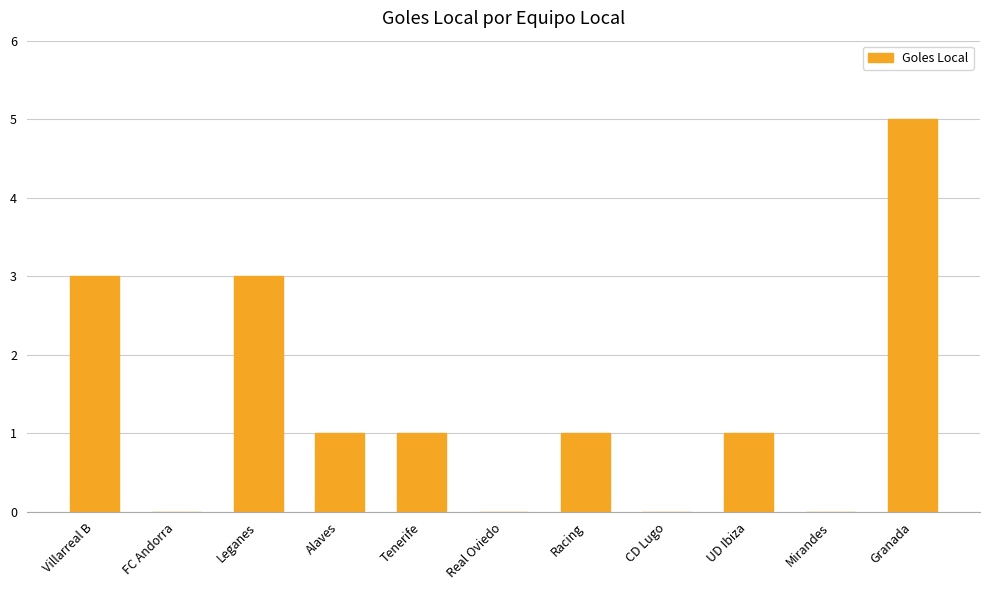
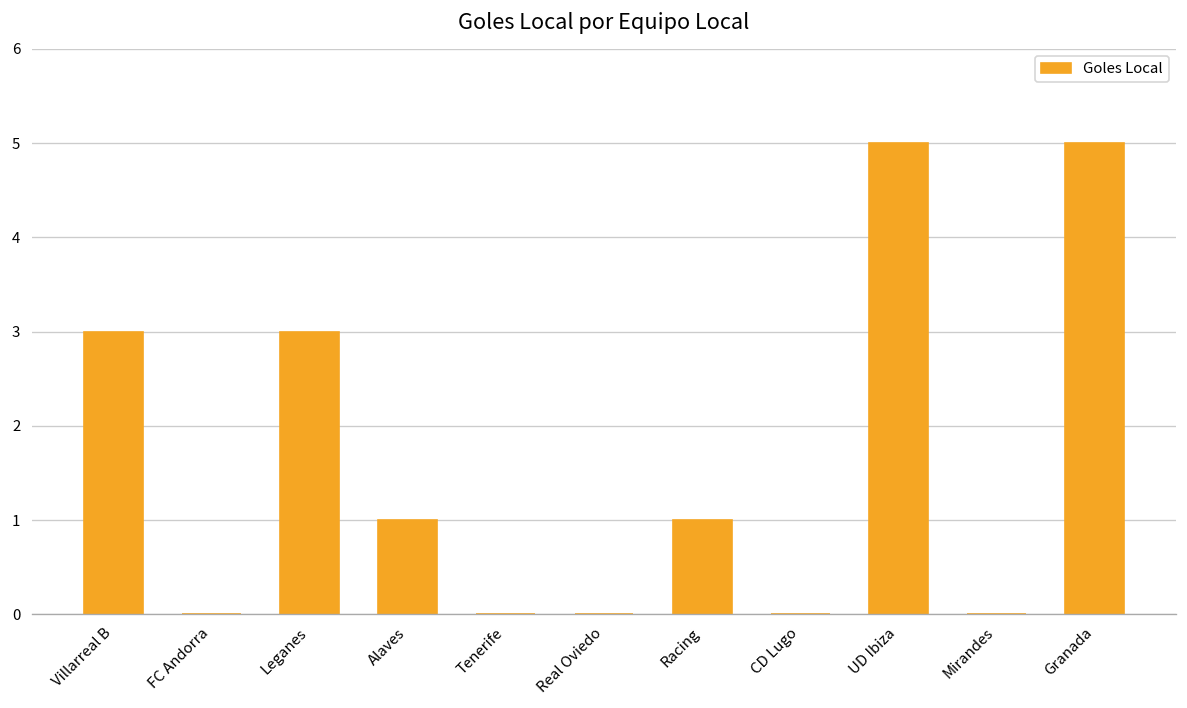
  {
    "Villarreal B": 3,
    "FC Andorra": 0,
    "Leganes": 3,
    "Alaves": 1,
-   "Tenerife": 1,
+   "Tenerife": 0,
    "Real Oviedo": 0,
    "Racing": 1,
    "CD Lugo": 0,
-   "UD Ibiza": 1,
+   "UD Ibiza": 5,
    "Mirandes": 0,
    "Granada": 5
  }
